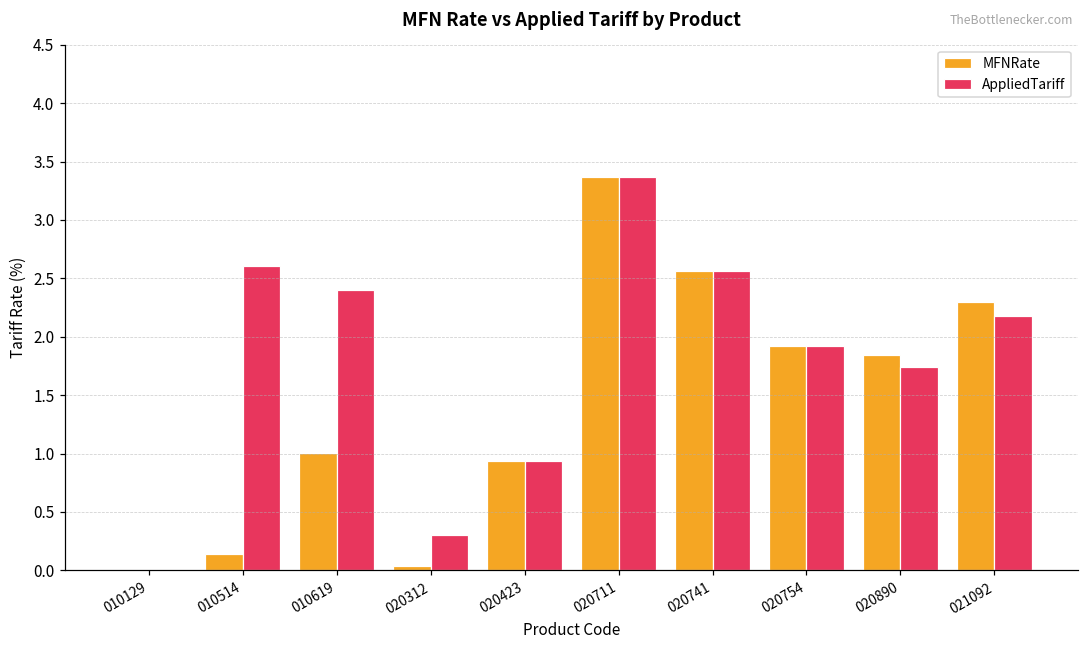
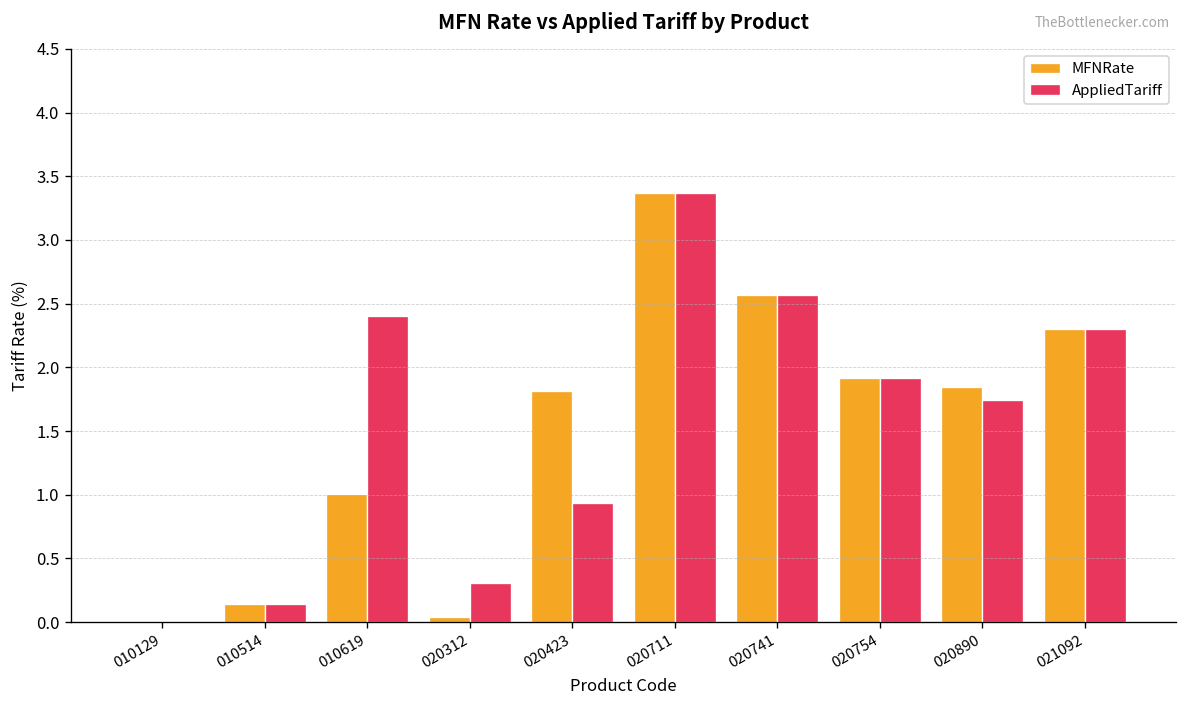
  {
    "MFNRate": {
      "010129": 0.00,
      "010514": 0.14,
      "010619": 1.00,
      "020312": 0.04,
-     "020423": 0.94,
+     "020423": 1.82,
      "020711": 3.37,
      "020741": 2.56,
      "020754": 1.92,
      "020890": 1.85,
      "021092": 2.30
    },
    "AppliedTariff": {
      "010129": 0.00,
-     "010514": 2.60,
+     "010514": 0.14,
      "010619": 2.40,
      "020312": 0.30,
      "020423": 0.94,
      "020711": 3.37,
      "020741": 2.56,
      "020754": 1.92,
      "020890": 1.74,
-     "021092": 2.17
+     "021092": 2.30
    }
  }
